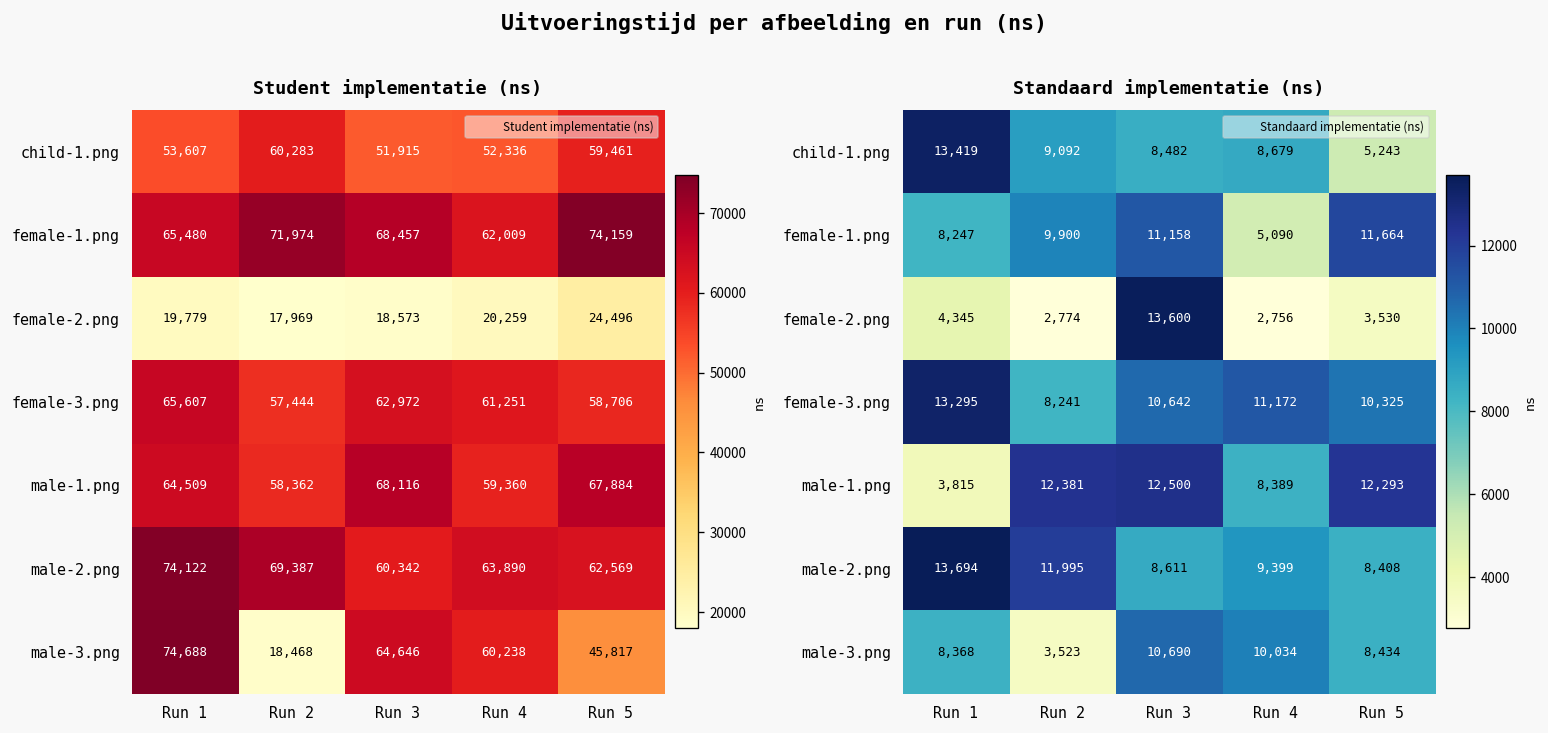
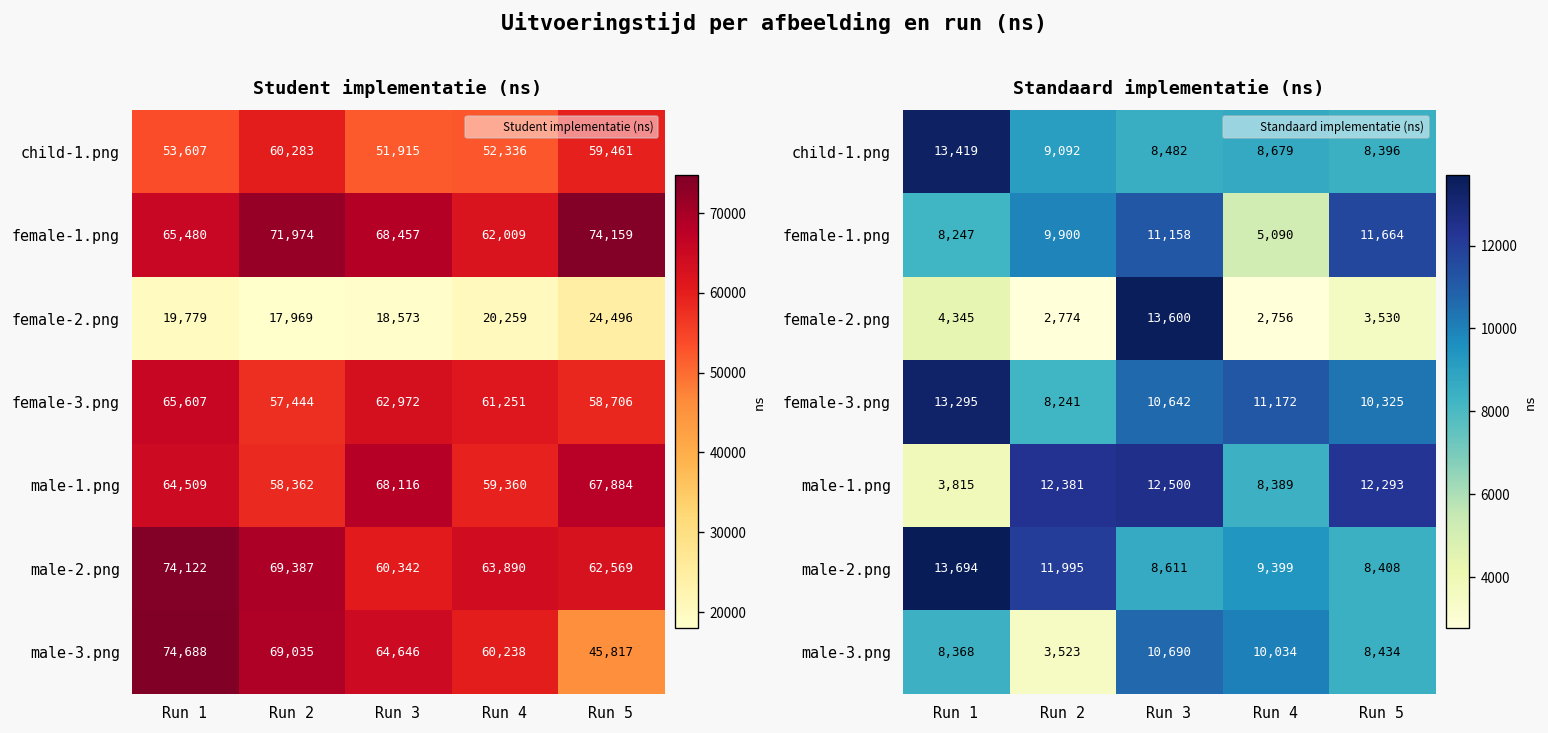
  {
    "Student implementatie (ns)": {
      "child-1.png": {
        "Run 1": "53,607",
        "Run 2": "60,283",
        "Run 3": "51,915",
        "Run 4": "52,336",
        "Run 5": "59,461"
      },
      "female-1.png": {
        "Run 1": "65,480",
        "Run 2": "71,974",
        "Run 3": "68,457",
        "Run 4": "62,009",
        "Run 5": "74,159"
      },
      "female-2.png": {
        "Run 1": "19,779",
        "Run 2": "17,969",
        "Run 3": "18,573",
        "Run 4": "20,259",
        "Run 5": "24,496"
      },
      "female-3.png": {
        "Run 1": "65,607",
        "Run 2": "57,444",
        "Run 3": "62,972",
        "Run 4": "61,251",
        "Run 5": "58,706"
      },
      "male-1.png": {
        "Run 1": "64,509",
        "Run 2": "58,362",
        "Run 3": "68,116",
        "Run 4": "59,360",
        "Run 5": "67,884"
      },
      "male-2.png": {
        "Run 1": "74,122",
        "Run 2": "69,387",
        "Run 3": "60,342",
        "Run 4": "63,890",
        "Run 5": "62,569"
      },
      "male-3.png": {
        "Run 1": "74,688",
-       "Run 2": "18,468",
+       "Run 2": "69,035",
        "Run 3": "64,646",
        "Run 4": "60,238",
        "Run 5": "45,817"
      }
    },
    "Standaard implementatie (ns)": {
      "child-1.png": {
        "Run 1": "13,419",
        "Run 2": "9,092",
        "Run 3": "8,482",
        "Run 4": "8,679",
-       "Run 5": "5,243"
+       "Run 5": "8,396"
      },
      "female-1.png": {
        "Run 1": "8,247",
        "Run 2": "9,900",
        "Run 3": "11,158",
        "Run 4": "5,090",
        "Run 5": "11,664"
      },
      "female-2.png": {
        "Run 1": "4,345",
        "Run 2": "2,774",
        "Run 3": "13,600",
        "Run 4": "2,756",
        "Run 5": "3,530"
      },
      "female-3.png": {
        "Run 1": "13,295",
        "Run 2": "8,241",
        "Run 3": "10,642",
        "Run 4": "11,172",
        "Run 5": "10,325"
      },
      "male-1.png": {
        "Run 1": "3,815",
        "Run 2": "12,381",
        "Run 3": "12,500",
        "Run 4": "8,389",
        "Run 5": "12,293"
      },
      "male-2.png": {
        "Run 1": "13,694",
        "Run 2": "11,995",
        "Run 3": "8,611",
        "Run 4": "9,399",
        "Run 5": "8,408"
      },
      "male-3.png": {
        "Run 1": "8,368",
        "Run 2": "3,523",
        "Run 3": "10,690",
        "Run 4": "10,034",
        "Run 5": "8,434"
      }
    }
  }
